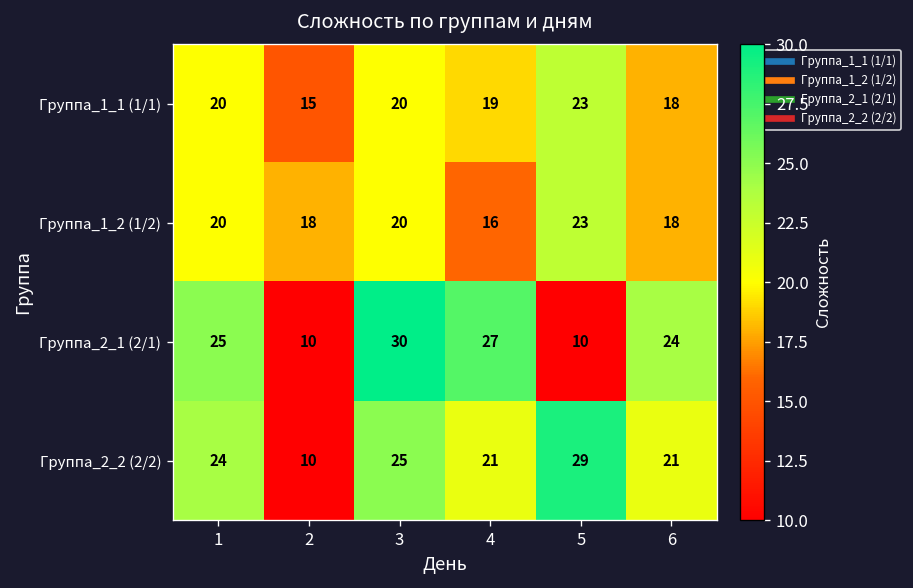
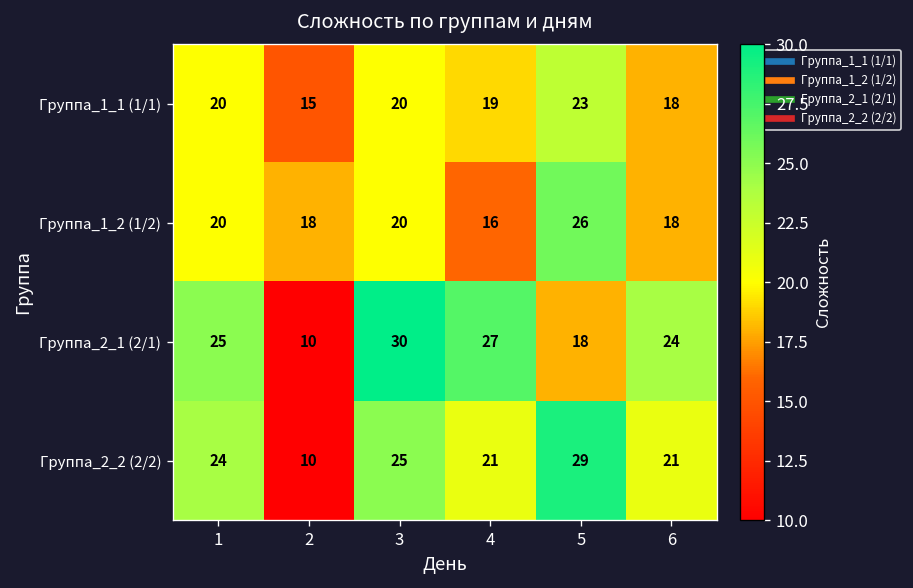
  {
    "Группа_1_1 (1/1)": {
      "1": 20,
      "2": 15,
      "3": 20,
      "4": 19,
      "5": 23,
      "6": 18
    },
    "Группа_1_2 (1/2)": {
      "1": 20,
      "2": 18,
      "3": 20,
      "4": 16,
-     "5": 23,
+     "5": 26,
      "6": 18
    },
    "Группа_2_1 (2/1)": {
      "1": 25,
      "2": 10,
      "3": 30,
      "4": 27,
-     "5": 10,
+     "5": 18,
      "6": 24
    },
    "Группа_2_2 (2/2)": {
      "1": 24,
      "2": 10,
      "3": 25,
      "4": 21,
      "5": 29,
      "6": 21
    }
  }
